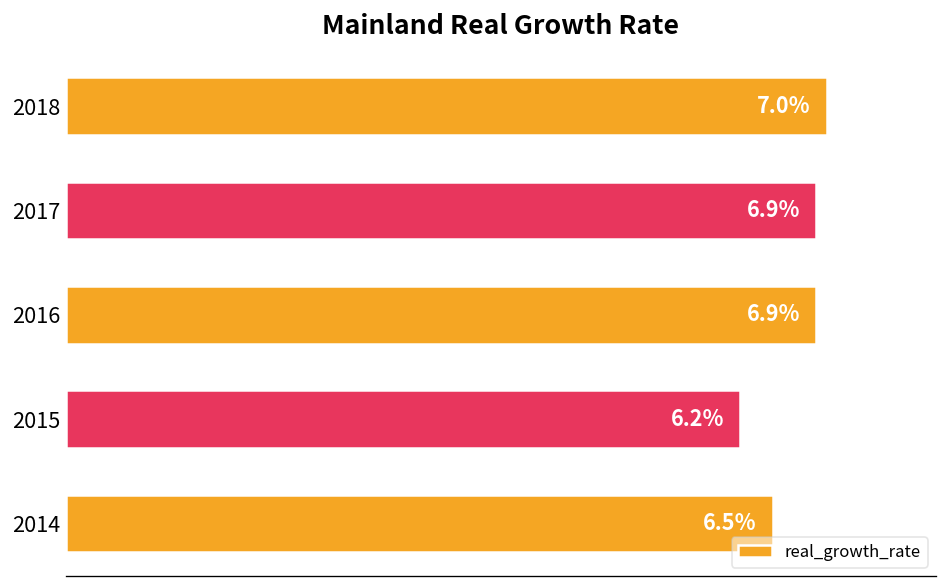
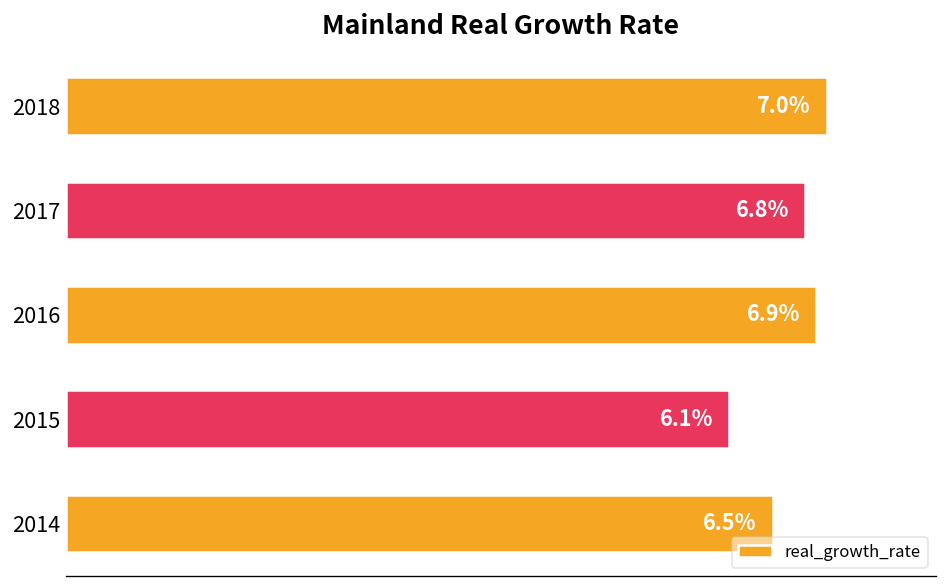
  {
    "2018": "7.0%",
-   "2017": "6.9%",
+   "2017": "6.8%",
    "2016": "6.9%",
-   "2015": "6.2%",
+   "2015": "6.1%",
    "2014": "6.5%"
  }
